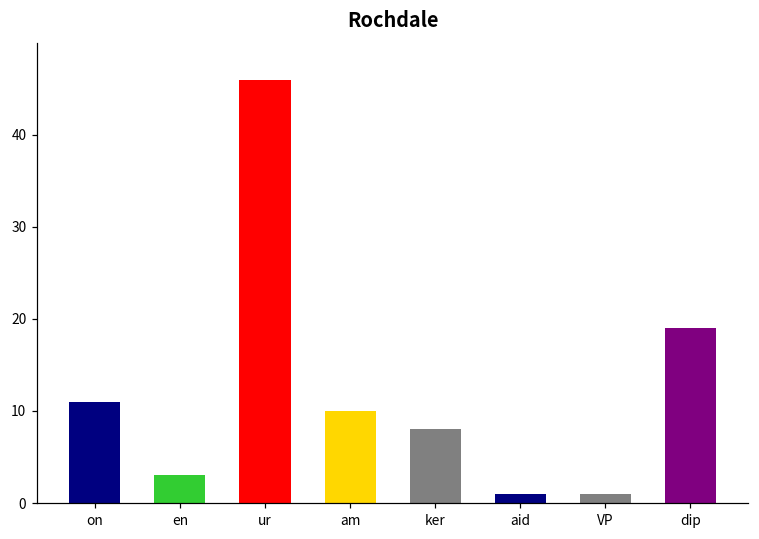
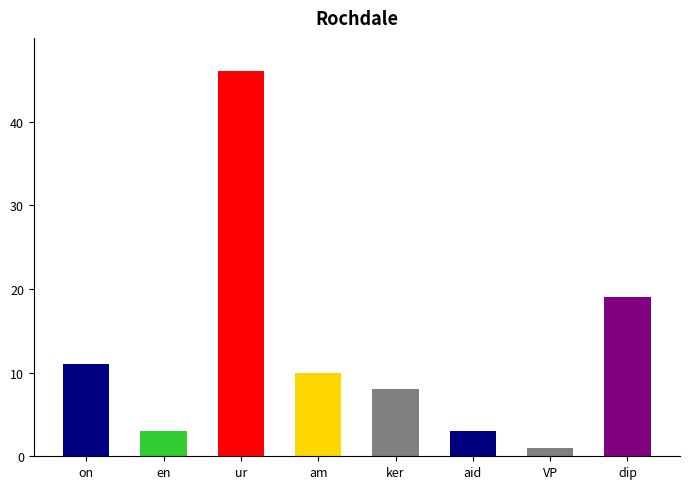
  {
    "on": 11,
    "en": 3,
    "ur": 46,
    "am": 10,
    "ker": 8,
-   "aid": 1,
+   "aid": 3,
    "VP": 1,
    "dip": 19
  }
